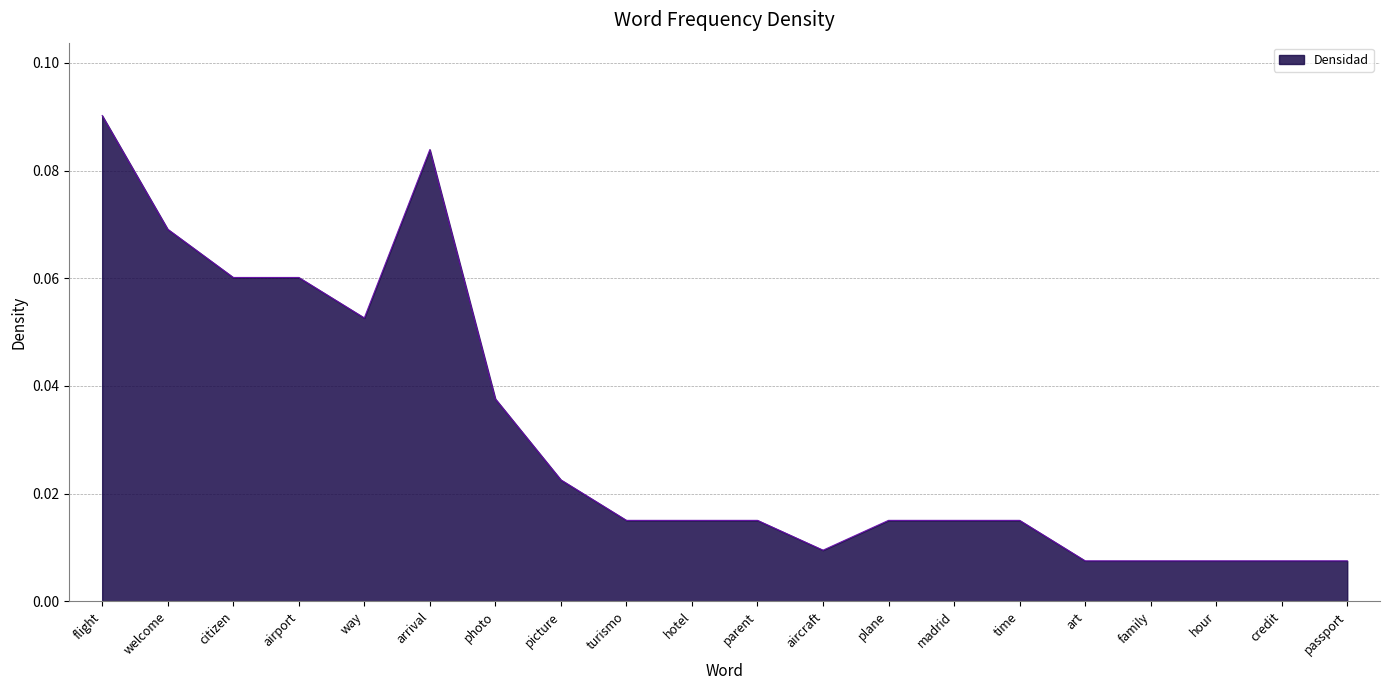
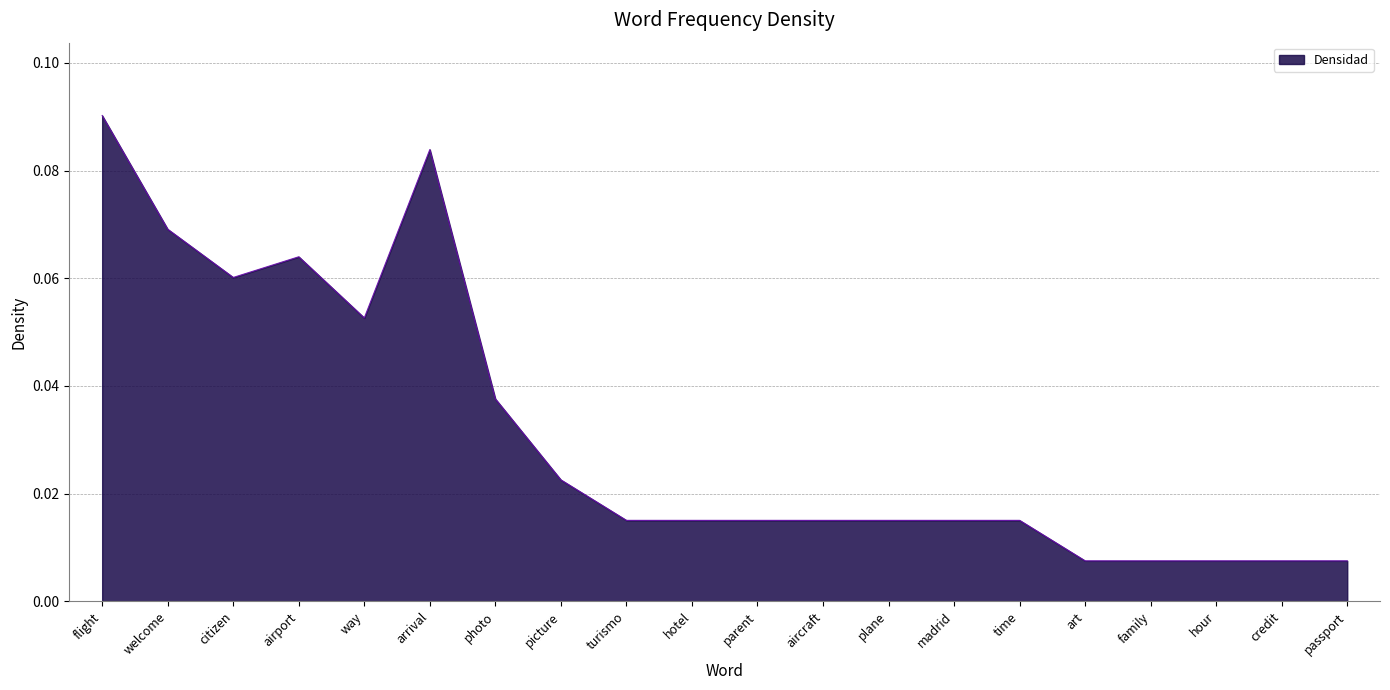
  {
    "flight": 0.090,
    "welcome": 0.069,
    "citizen": 0.060,
-   "airport": 0.060,
+   "airport": 0.064,
    "way": 0.053,
    "arrival": 0.084,
    "photo": 0.038,
    "picture": 0.023,
    "turismo": 0.015,
    "hotel": 0.015,
    "parent": 0.015,
-   "aircraft": 0.009,
+   "aircraft": 0.015,
    "plane": 0.015,
    "madrid": 0.015,
    "time": 0.015,
    "art": 0.008,
    "family": 0.008,
    "hour": 0.008,
    "credit": 0.008,
    "passport": 0.008
  }
